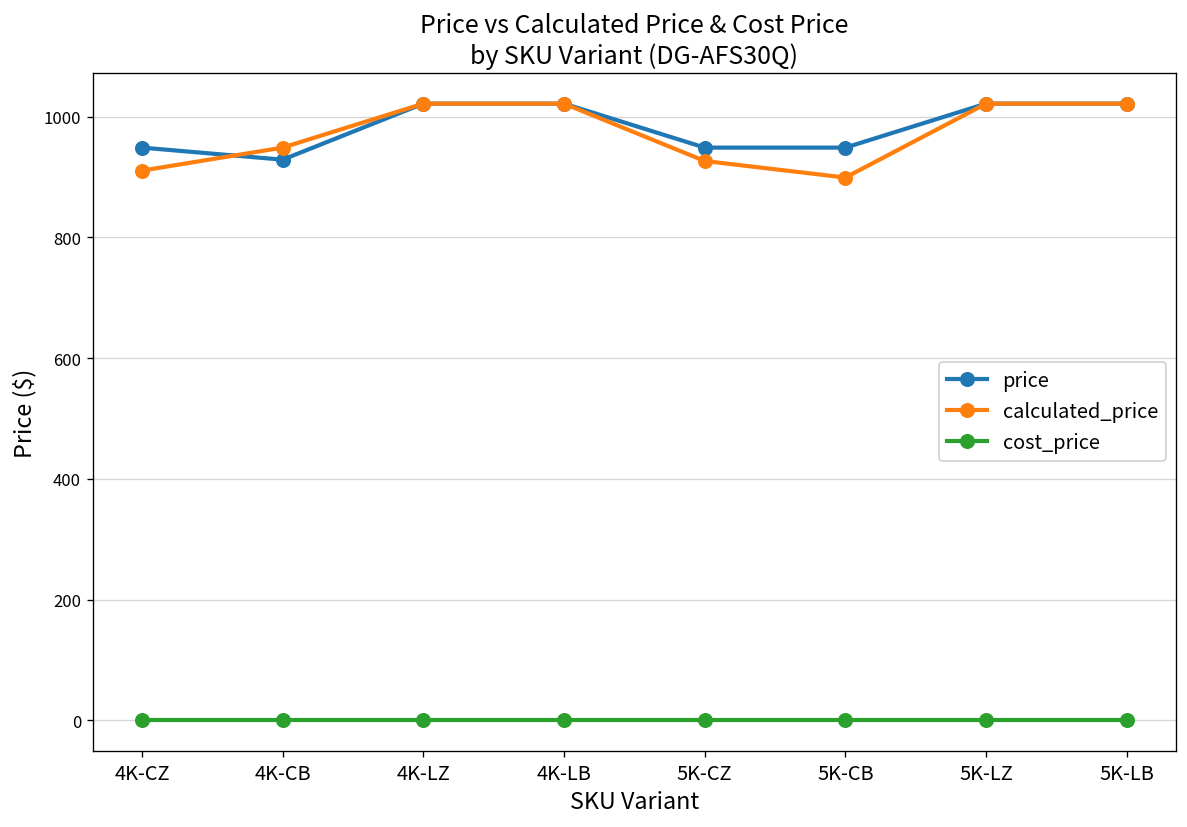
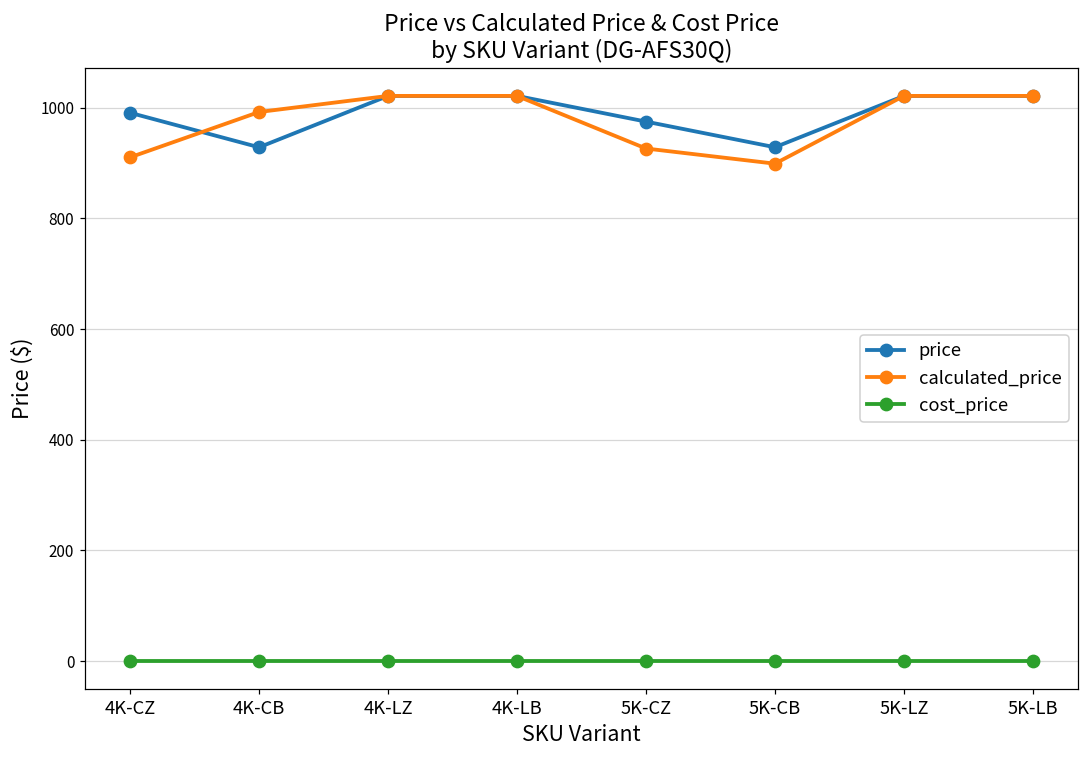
  {
    "price": {
-     "4K-CZ": 950,
+     "4K-CZ": 990,
      "4K-CB": 930,
-     "5K-CZ": 950,
-     "5K-CB": 950
+     "5K-CZ": 980,
+     "5K-CB": 930
    },
    "calculated_price": {
      "4K-CZ": 910,
-     "4K-CB": 950,
+     "4K-CB": 990,
      "5K-CZ": 930,
      "5K-CB": 900
    },
    "cost_price": {
      "4K-CZ": 0,
      "4K-CB": 0,
      "4K-LZ": 0,
      "4K-LB": 0,
      "5K-CZ": 0,
      "5K-CB": 0,
      "5K-LZ": 0,
      "5K-LB": 0
    }
  }
